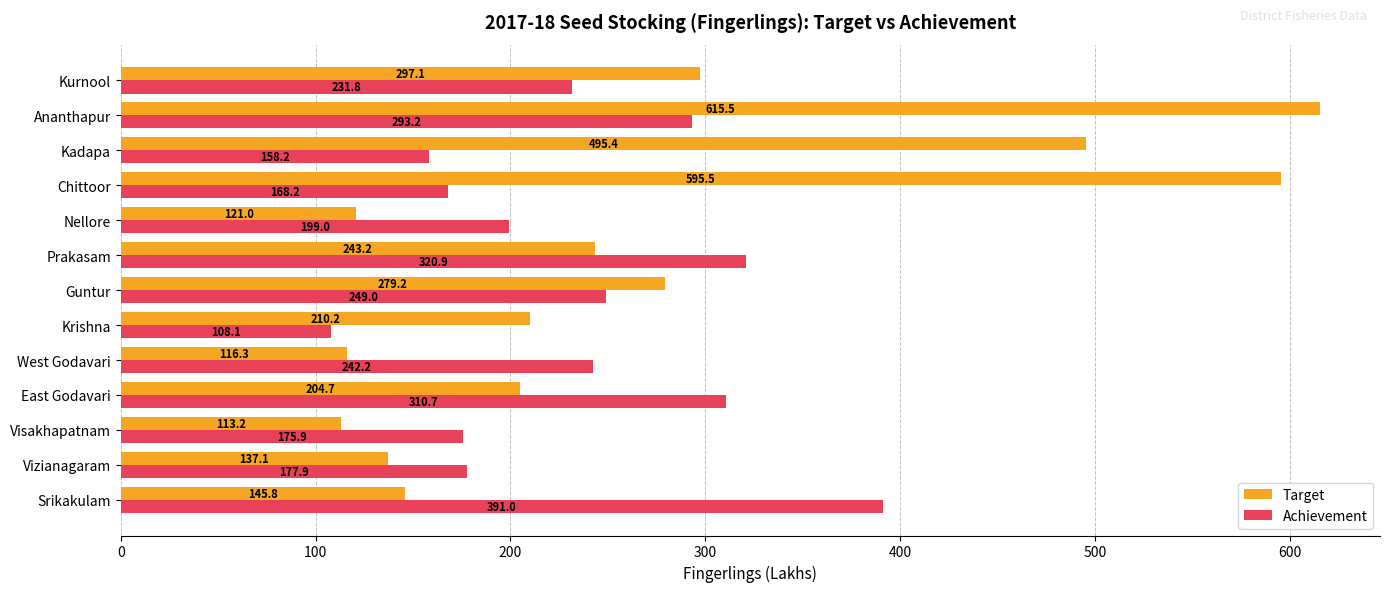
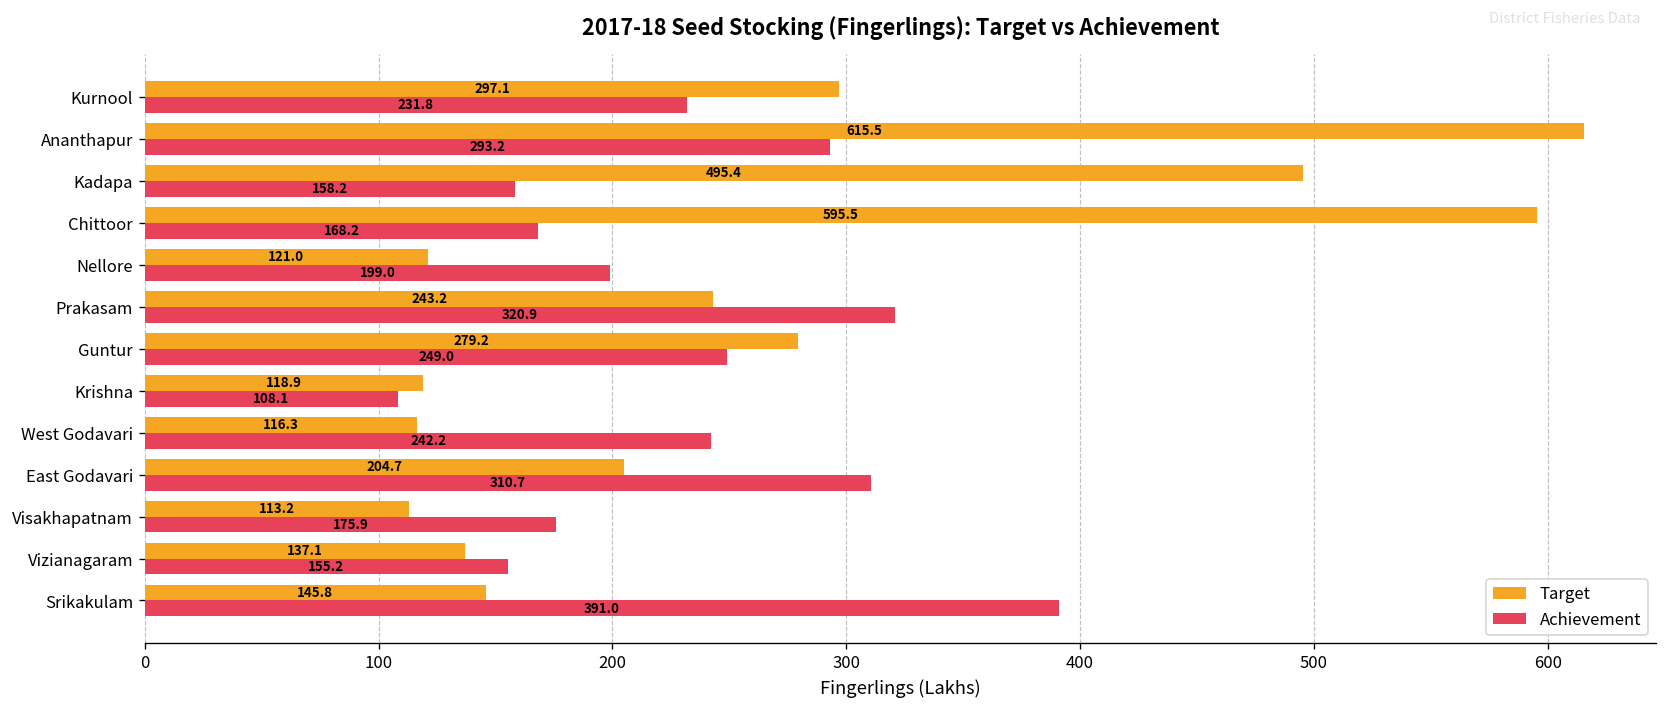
  {
    "Target": {
      "Kurnool": 297.1,
      "Ananthapur": 615.5,
      "Kadapa": 495.4,
      "Chittoor": 595.5,
      "Nellore": 121.0,
      "Prakasam": 243.2,
      "Guntur": 279.2,
-     "Krishna": 210.2,
+     "Krishna": 118.9,
      "West Godavari": 116.3,
      "East Godavari": 204.7,
      "Visakhapatnam": 113.2,
      "Vizianagaram": 137.1,
      "Srikakulam": 145.8
    },
    "Achievement": {
      "Kurnool": 231.8,
      "Ananthapur": 293.2,
      "Kadapa": 158.2,
      "Chittoor": 168.2,
      "Nellore": 199.0,
      "Prakasam": 320.9,
      "Guntur": 249.0,
      "Krishna": 108.1,
      "West Godavari": 242.2,
      "East Godavari": 310.7,
      "Visakhapatnam": 175.9,
-     "Vizianagaram": 177.9,
+     "Vizianagaram": 155.2,
      "Srikakulam": 391.0
    }
  }
